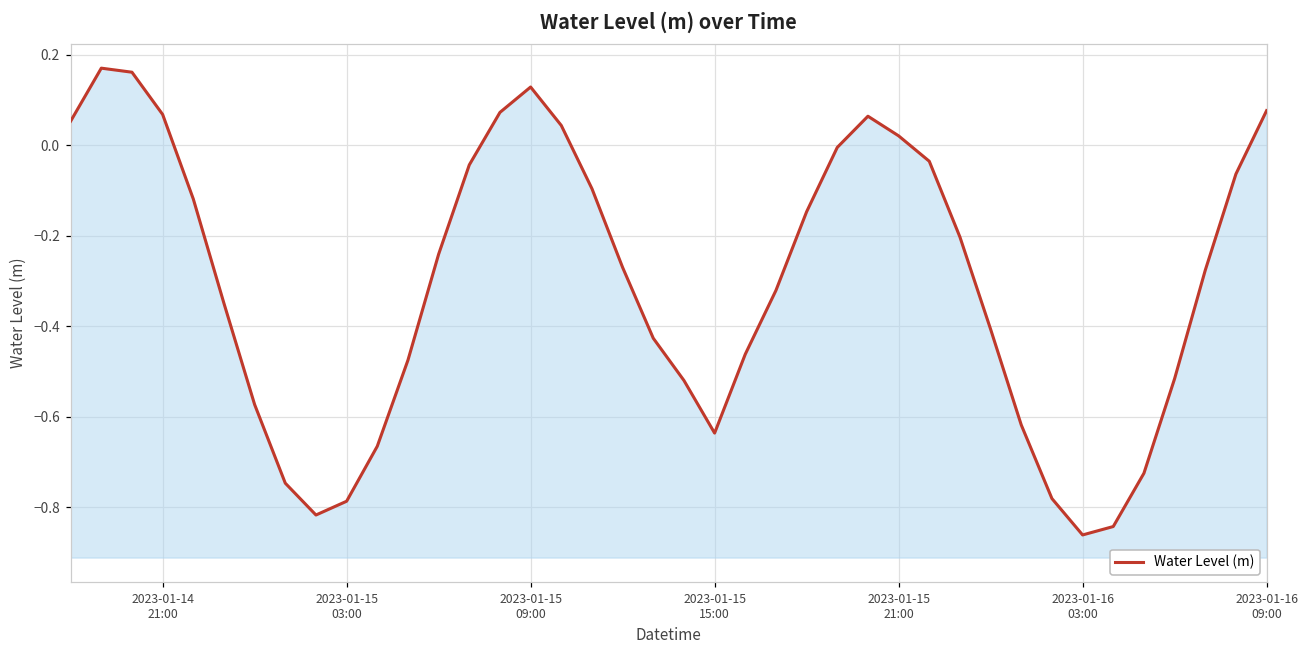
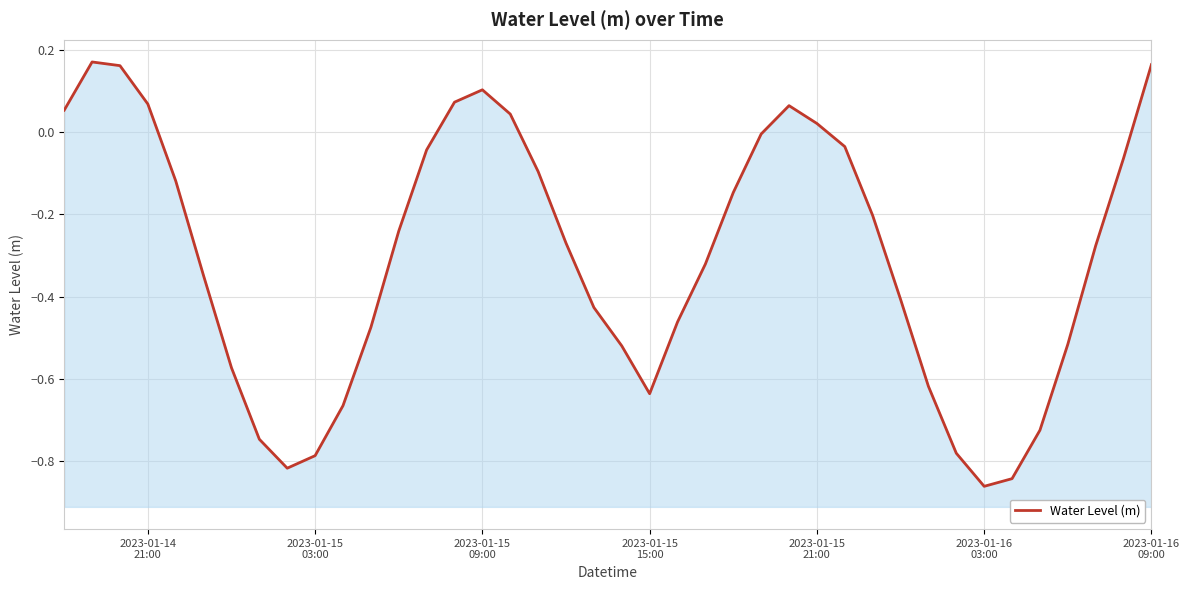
  {
    "2023-01-14 21:00": 0.07,
    "2023-01-15 03:00": -0.79,
-   "2023-01-15 09:00": 0.13,
+   "2023-01-15 09:00": 0.10,
    "2023-01-15 15:00": -0.64,
    "2023-01-15 21:00": 0.02,
    "2023-01-16 03:00": -0.86,
-   "2023-01-16 09:00": 0.08
+   "2023-01-16 09:00": 0.16
  }
